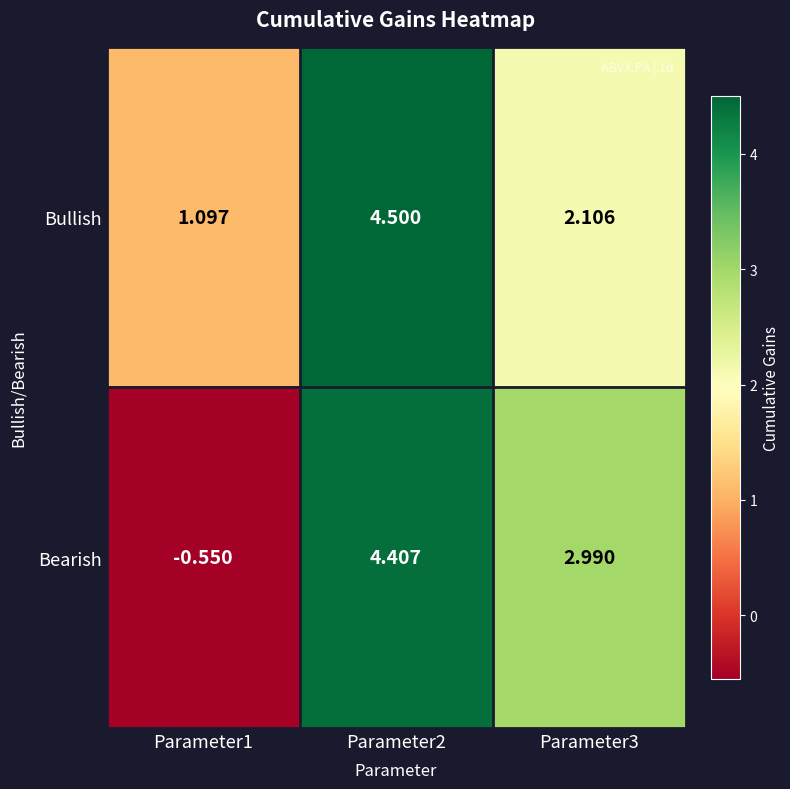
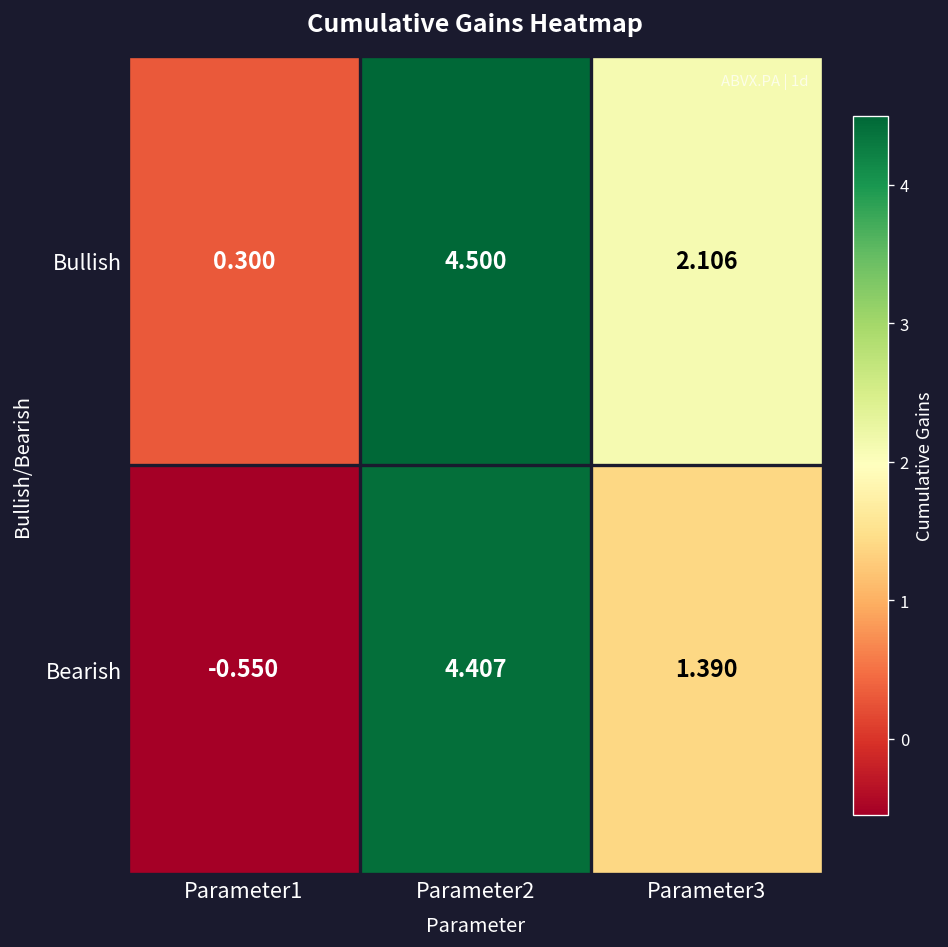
  {
    "Bullish": {
-     "Parameter1": 1.097,
+     "Parameter1": 0.300,
      "Parameter2": 4.500
    },
    "Bearish": {
      "Parameter1": -0.550,
      "Parameter2": 4.407,
-     "Parameter3": 2.990
+     "Parameter3": 1.390
    }
  }
